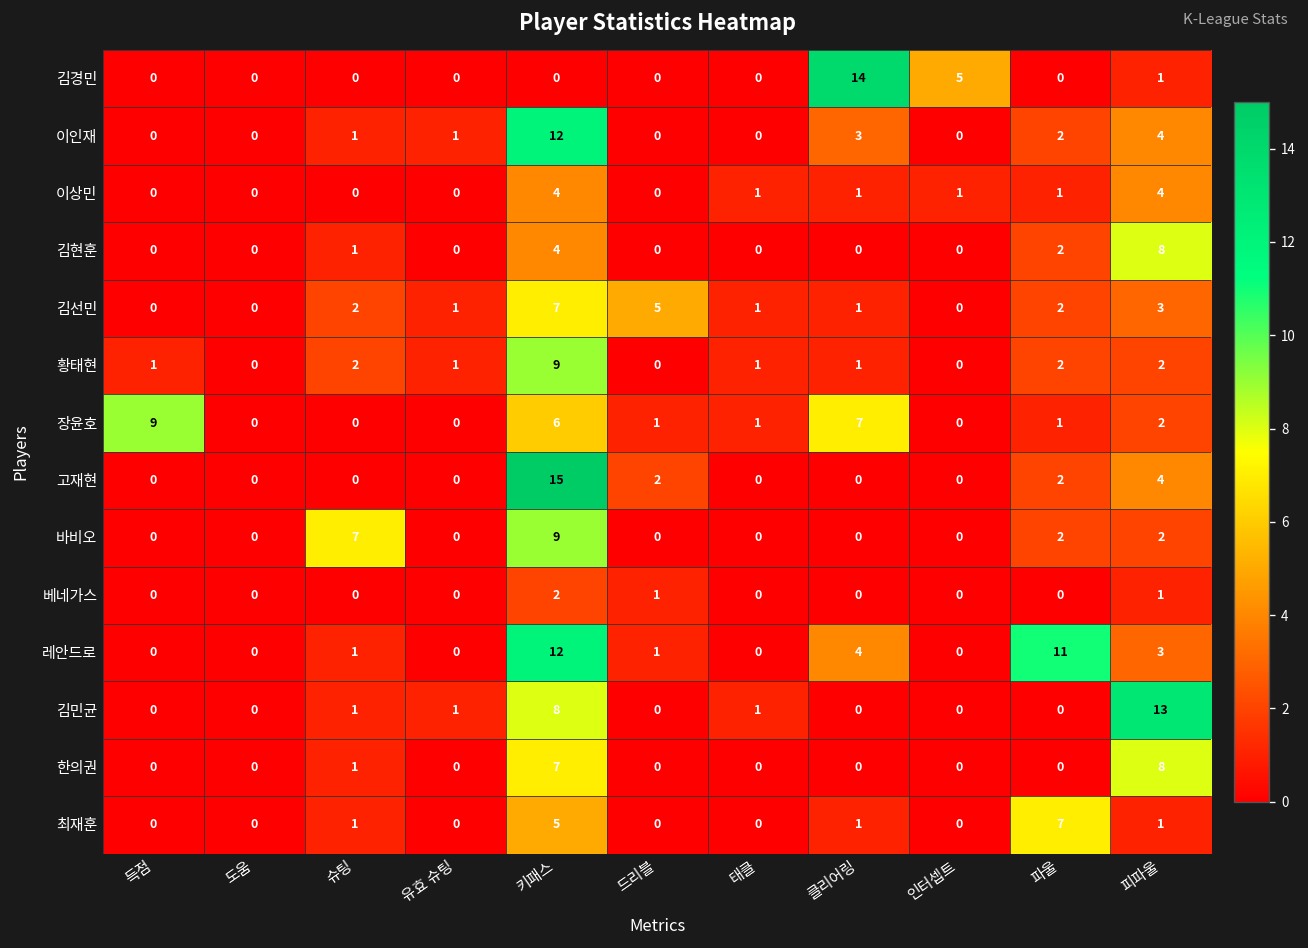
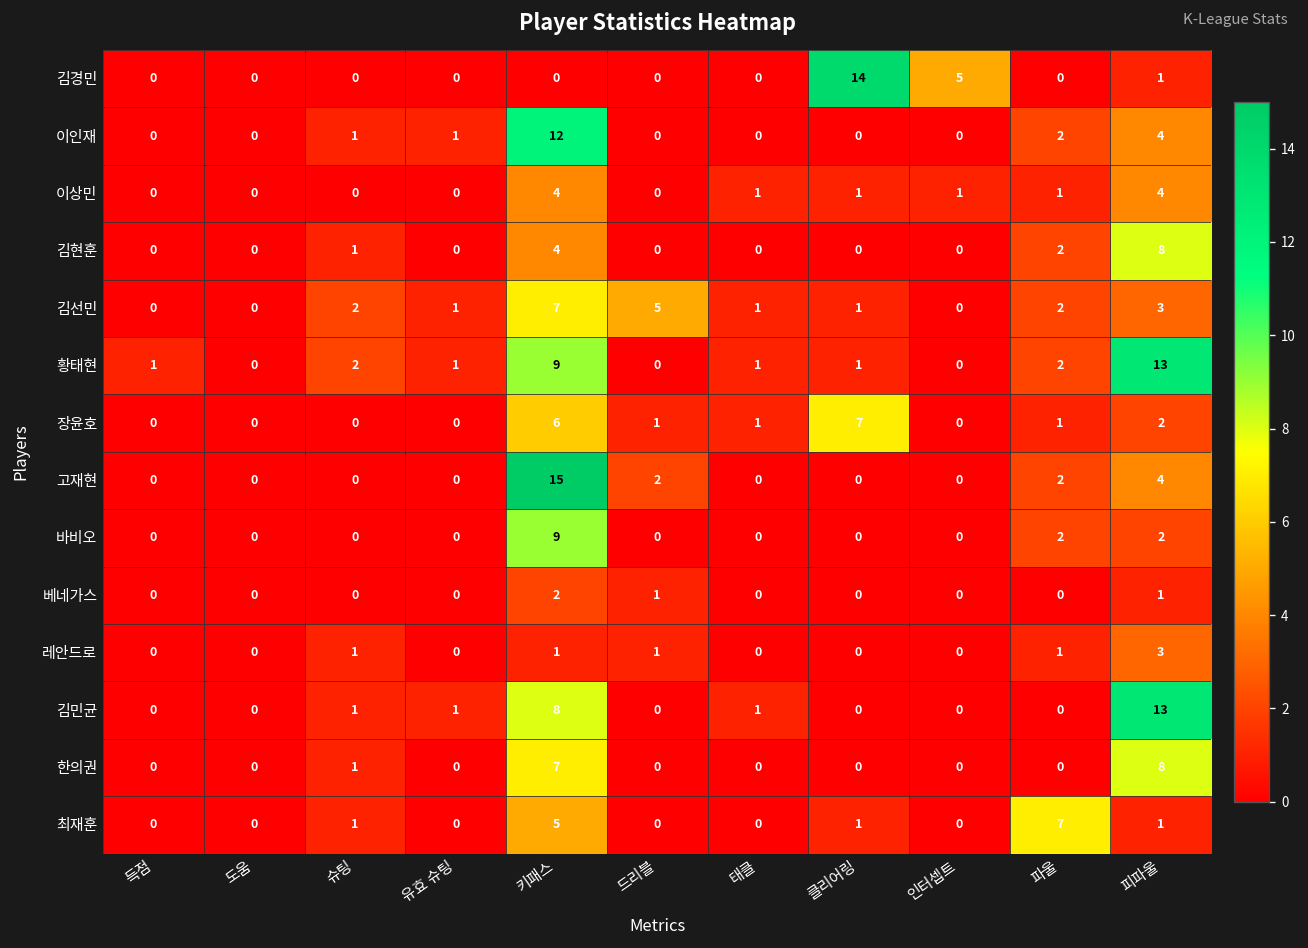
  {
    "김경민": {
      "득점": 0,
      "도움": 0,
      "슈팅": 0,
      "유효 슈팅": 0,
      "키패스": 0,
      "드리블": 0,
      "태클": 0,
      "클리어링": 14,
      "인터셉트": 5,
      "파울": 0,
      "피파울": 1
    },
    "이인재": {
      "득점": 0,
      "도움": 0,
      "슈팅": 1,
      "유효 슈팅": 1,
      "키패스": 12,
      "드리블": 0,
      "태클": 0,
-     "클리어링": 3,
+     "클리어링": 0,
      "인터셉트": 0,
      "파울": 2,
      "피파울": 4
    },
    "이상민": {
      "득점": 0,
      "도움": 0,
      "슈팅": 0,
      "유효 슈팅": 0,
      "키패스": 4,
      "드리블": 0,
      "태클": 1,
      "클리어링": 1,
      "인터셉트": 1,
      "파울": 1,
      "피파울": 4
    },
    "김현훈": {
      "득점": 0,
      "도움": 0,
      "슈팅": 1,
      "유효 슈팅": 0,
      "키패스": 4,
      "드리블": 0,
      "태클": 0,
      "클리어링": 0,
      "인터셉트": 0,
      "파울": 2,
      "피파울": 8
    },
    "김선민": {
      "득점": 0,
      "도움": 0,
      "슈팅": 2,
      "유효 슈팅": 1,
      "키패스": 7,
      "드리블": 5,
      "태클": 1,
      "클리어링": 1,
      "인터셉트": 0,
      "파울": 2,
      "피파울": 3
    },
    "황태현": {
      "득점": 1,
      "도움": 0,
      "슈팅": 2,
      "유효 슈팅": 1,
      "키패스": 9,
      "드리블": 0,
      "태클": 1,
      "클리어링": 1,
      "인터셉트": 0,
      "파울": 2,
-     "피파울": 2
+     "피파울": 13
    },
    "장윤호": {
-     "득점": 9,
+     "득점": 0,
      "도움": 0,
      "슈팅": 0,
      "유효 슈팅": 0,
      "키패스": 6,
      "드리블": 1,
      "태클": 1,
      "클리어링": 7,
      "인터셉트": 0,
      "파울": 1,
      "피파울": 2
    },
    "고재현": {
      "득점": 0,
      "도움": 0,
      "슈팅": 0,
      "유효 슈팅": 0,
      "키패스": 15,
      "드리블": 2,
      "태클": 0,
      "클리어링": 0,
      "인터셉트": 0,
      "파울": 2,
      "피파울": 4
    },
    "바비오": {
      "득점": 0,
      "도움": 0,
-     "슈팅": 7,
+     "슈팅": 0,
      "유효 슈팅": 0,
      "키패스": 9,
      "드리블": 0,
      "태클": 0,
      "클리어링": 0,
      "인터셉트": 0,
      "파울": 2,
      "피파울": 2
    },
    "베네가스": {
      "득점": 0,
      "도움": 0,
      "슈팅": 0,
      "유효 슈팅": 0,
      "키패스": 2,
      "드리블": 1,
      "태클": 0,
      "클리어링": 0,
      "인터셉트": 0,
      "파울": 0,
      "피파울": 1
    },
    "레안드로": {
      "득점": 0,
      "도움": 0,
      "슈팅": 1,
      "유효 슈팅": 0,
-     "키패스": 12,
+     "키패스": 1,
      "드리블": 1,
      "태클": 0,
-     "클리어링": 4,
+     "클리어링": 0,
      "인터셉트": 0,
-     "파울": 11,
+     "파울": 1,
      "피파울": 3
    },
    "김민균": {
      "득점": 0,
      "도움": 0,
      "슈팅": 1,
      "유효 슈팅": 1,
      "키패스": 8,
      "드리블": 0,
      "태클": 1,
      "클리어링": 0,
      "인터셉트": 0,
      "파울": 0,
      "피파울": 13
    },
    "한의권": {
      "득점": 0,
      "도움": 0,
      "슈팅": 1,
      "유효 슈팅": 0,
      "키패스": 7,
      "드리블": 0,
      "태클": 0,
      "클리어링": 0,
      "인터셉트": 0,
      "파울": 0,
      "피파울": 8
    },
    "최재훈": {
      "득점": 0,
      "도움": 0,
      "슈팅": 1,
      "유효 슈팅": 0,
      "키패스": 5,
      "드리블": 0,
      "태클": 0,
      "클리어링": 1,
      "인터셉트": 0,
      "파울": 7,
      "피파울": 1
    }
  }
